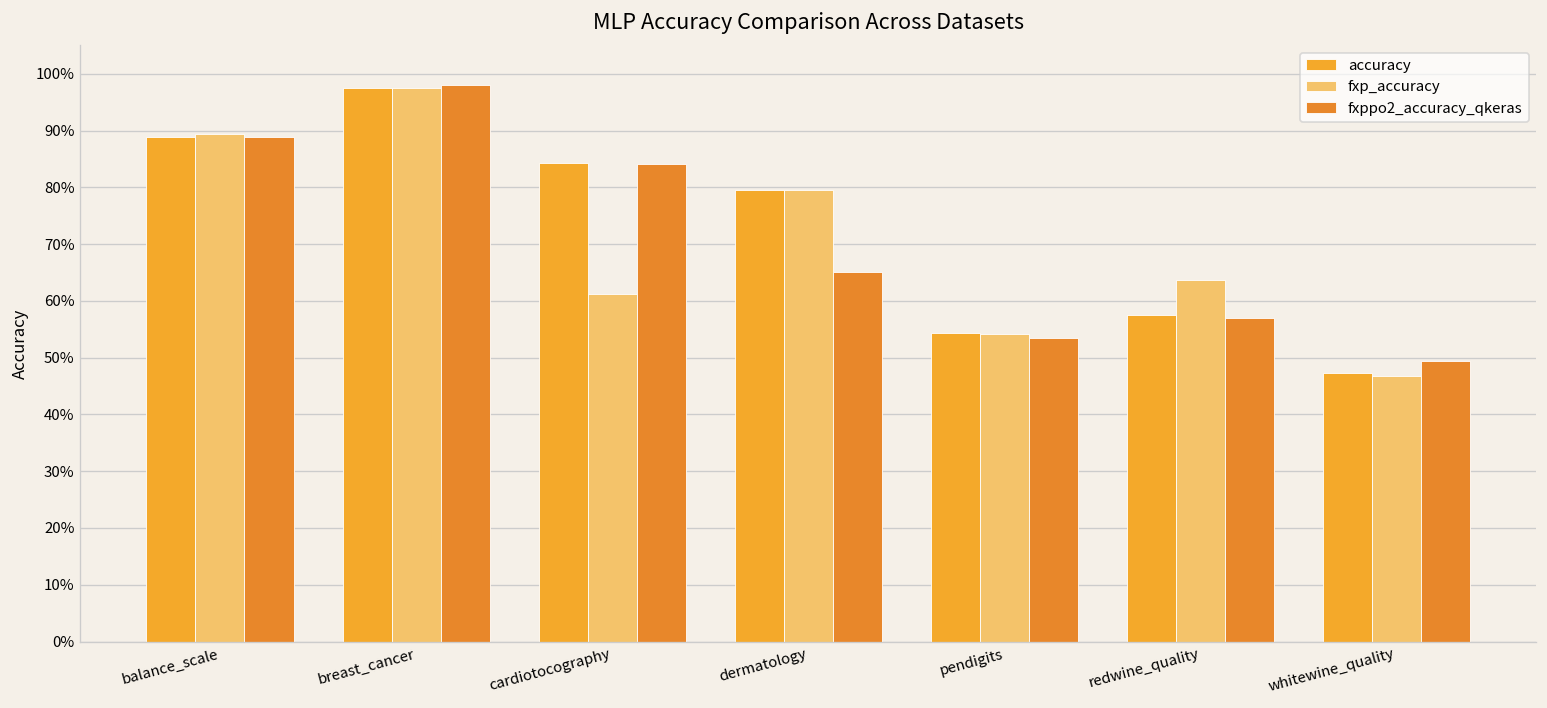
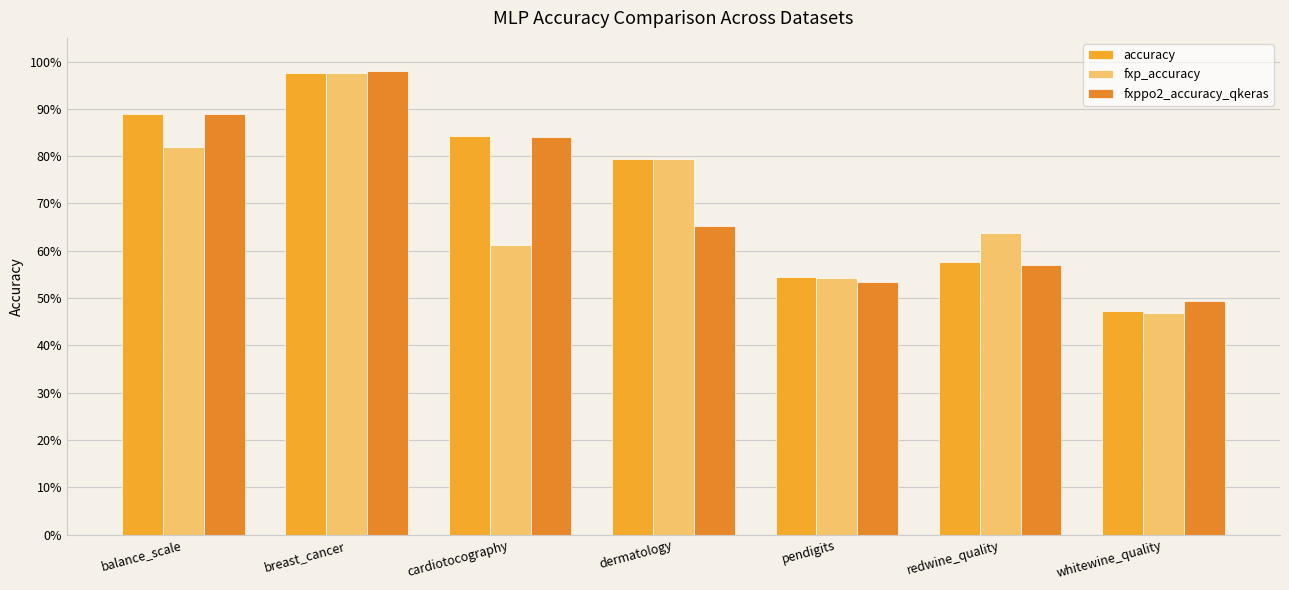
  {
    "fxp_accuracy": {
-     "balance_scale": "89%",
+     "balance_scale": "82%",
      "breast_cancer": "98%",
      "cardiotocography": "61%",
      "dermatology": "79%",
      "pendigits": "54%",
      "redwine_quality": "64%",
      "whitewine_quality": "47%"
    }
  }
